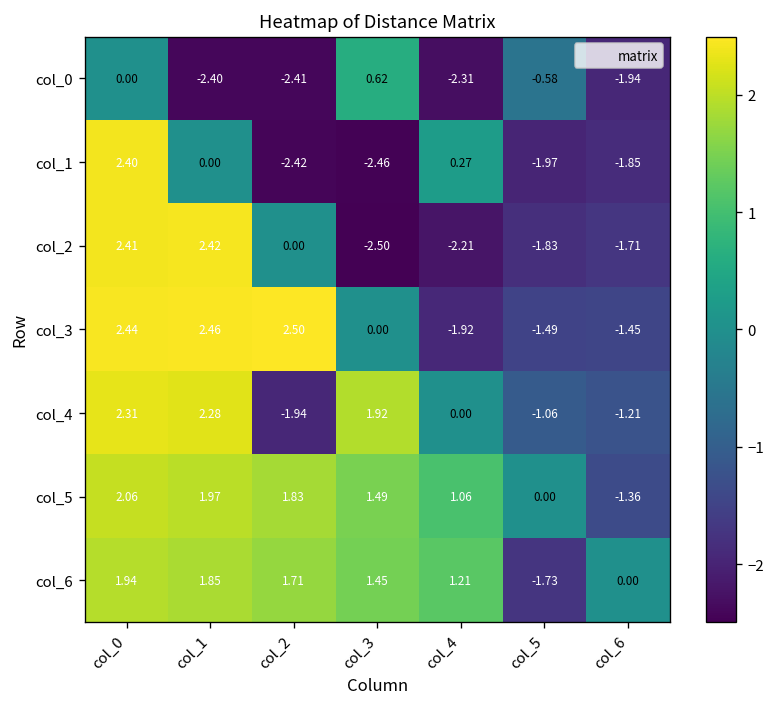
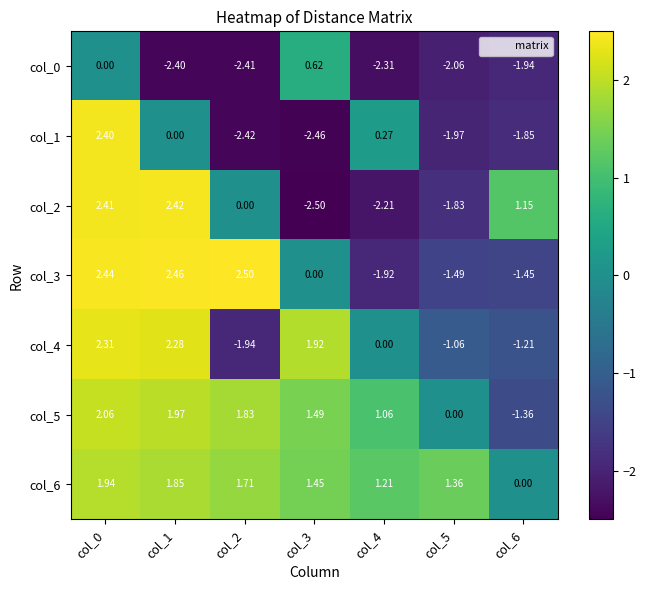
  {
    "col_0": {
      "col_0": 0.00,
      "col_1": -2.40,
      "col_2": -2.41,
      "col_3": 0.62,
      "col_4": -2.31,
-     "col_5": -0.58,
+     "col_5": -2.06,
      "col_6": -1.94
    },
    "col_1": {
      "col_0": 2.40,
      "col_1": 0.00,
      "col_2": -2.42,
      "col_3": -2.46,
      "col_4": 0.27,
      "col_5": -1.97,
      "col_6": -1.85
    },
    "col_2": {
      "col_0": 2.41,
      "col_1": 2.42,
      "col_2": 0.00,
      "col_3": -2.50,
      "col_4": -2.21,
      "col_5": -1.83,
-     "col_6": -1.71
+     "col_6": 1.15
    },
    "col_3": {
      "col_0": 2.44,
      "col_1": 2.46,
      "col_2": 2.50,
      "col_3": 0.00,
      "col_4": -1.92,
      "col_5": -1.49,
      "col_6": -1.45
    },
    "col_4": {
      "col_0": 2.31,
      "col_1": 2.28,
      "col_2": -1.94,
      "col_3": 1.92,
      "col_4": 0.00,
      "col_5": -1.06,
      "col_6": -1.21
    },
    "col_5": {
      "col_0": 2.06,
      "col_1": 1.97,
      "col_2": 1.83,
      "col_3": 1.49,
      "col_4": 1.06,
      "col_5": 0.00,
      "col_6": -1.36
    },
    "col_6": {
      "col_0": 1.94,
      "col_1": 1.85,
      "col_2": 1.71,
      "col_3": 1.45,
      "col_4": 1.21,
-     "col_5": -1.73,
+     "col_5": 1.36,
      "col_6": 0.00
    }
  }
